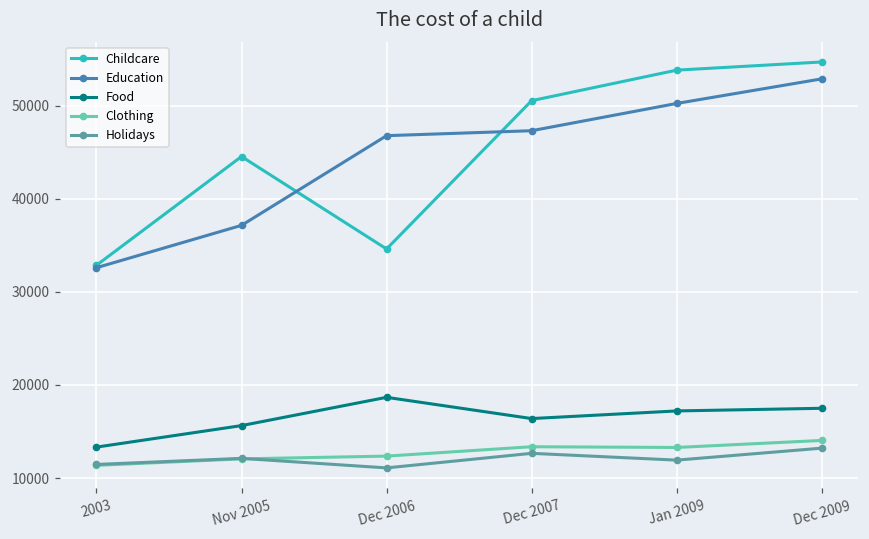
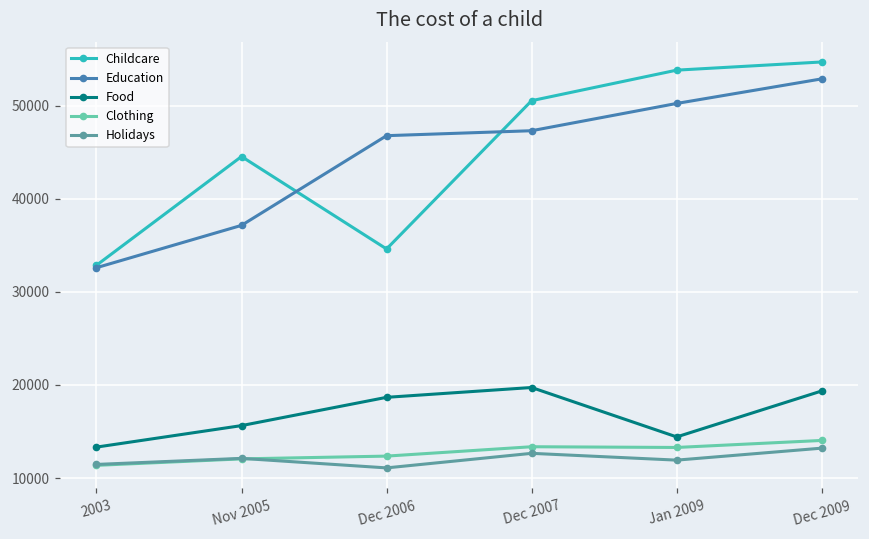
  {
    "Childcare": {
      "Nov 2005": 45000,
      "Dec 2006": 35000,
      "Dec 2007": 51000,
      "Jan 2009": 54000,
      "Dec 2009": 55000
    },
    "Food": {
      "2003": 13000,
      "Nov 2005": 16000,
      "Dec 2006": 19000,
-     "Dec 2007": 16000,
-     "Jan 2009": 17000,
-     "Dec 2009": 17000
+     "Dec 2007": 20000,
+     "Jan 2009": 14000,
+     "Dec 2009": 19000
    }
  }
